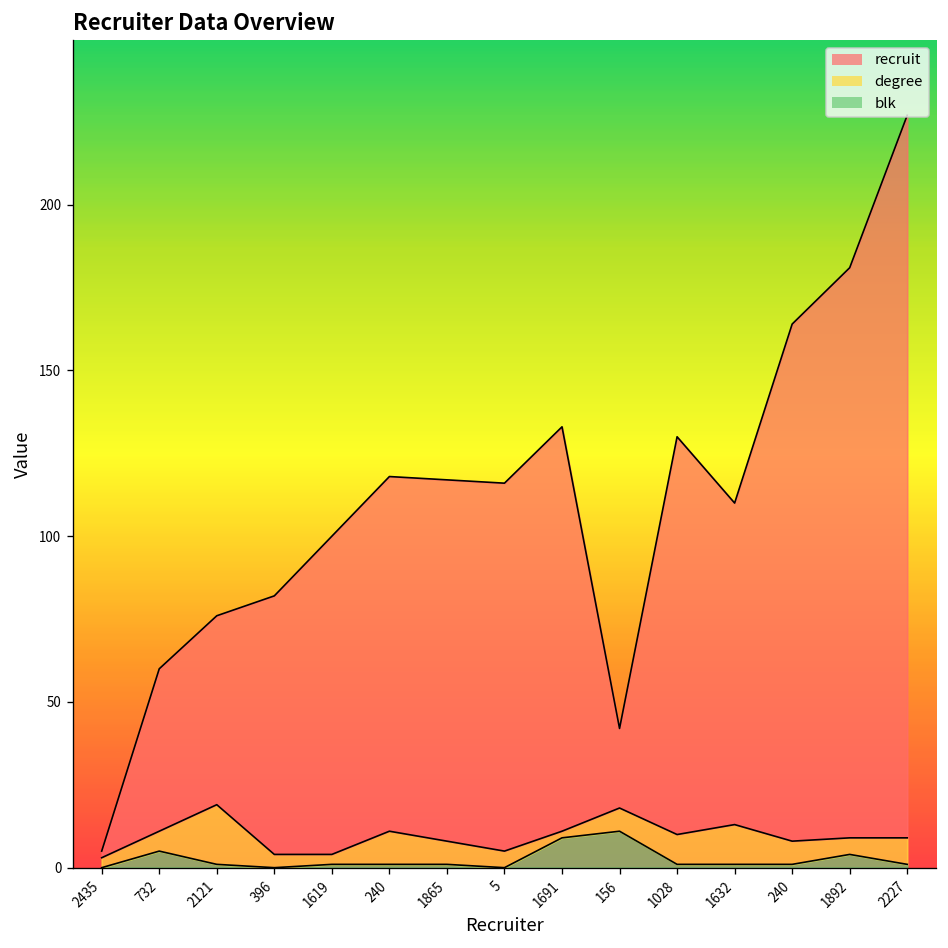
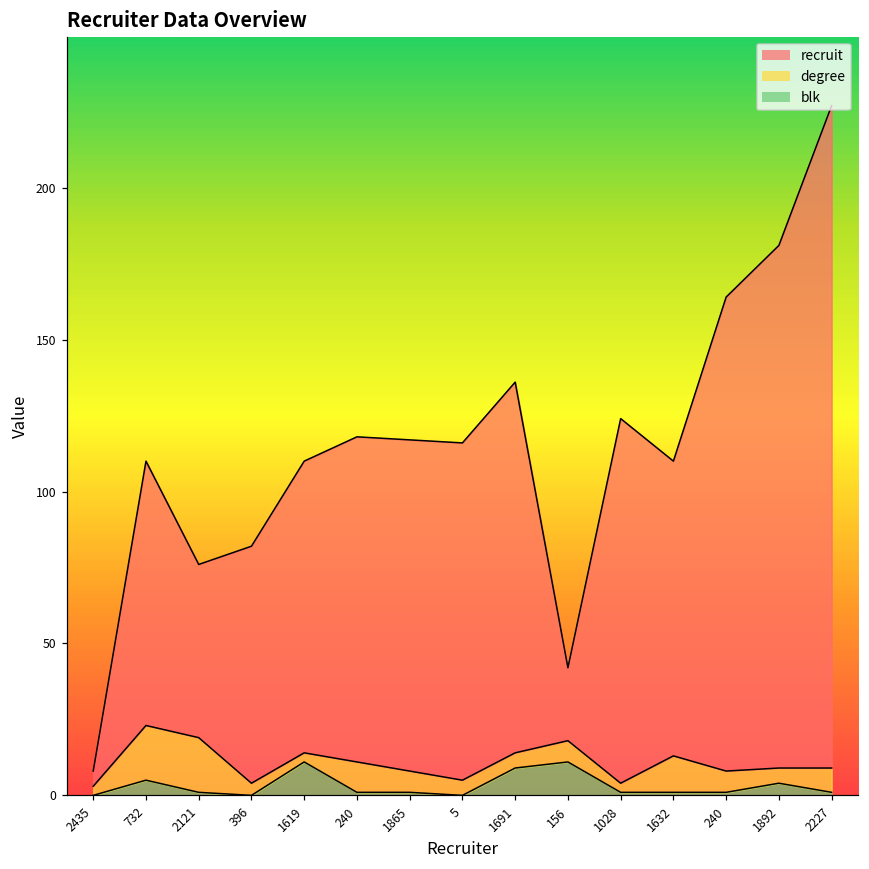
  {
    "blk": {
      "2435": 0,
      "732": 5,
      "2121": 1,
      "396": 0,
-     "1619": 1,
+     "1619": 11,
      "1865": 1,
      "5": 0,
      "1691": 9,
      "156": 11,
      "1028": 1,
      "1632": 1,
      "1892": 4,
      "2227": 1
    },
    "degree": {
      "2435": 3,
-     "732": 6,
+     "732": 18,
      "2121": 18,
      "396": 4,
      "1619": 3,
      "1865": 7,
      "5": 5,
-     "1691": 2,
+     "1691": 5,
      "156": 7,
-     "1028": 9,
+     "1028": 3,
      "1632": 12,
      "1892": 5,
      "2227": 8
    },
    "recruit": {
-     "2435": 2,
-     "732": 49,
+     "2435": 5,
+     "732": 87,
      "2121": 57,
      "396": 78,
      "1619": 96,
      "1865": 109,
      "5": 111,
      "1691": 122,
      "156": 24,
      "1028": 120,
      "1632": 97,
      "1892": 172
    }
  }
